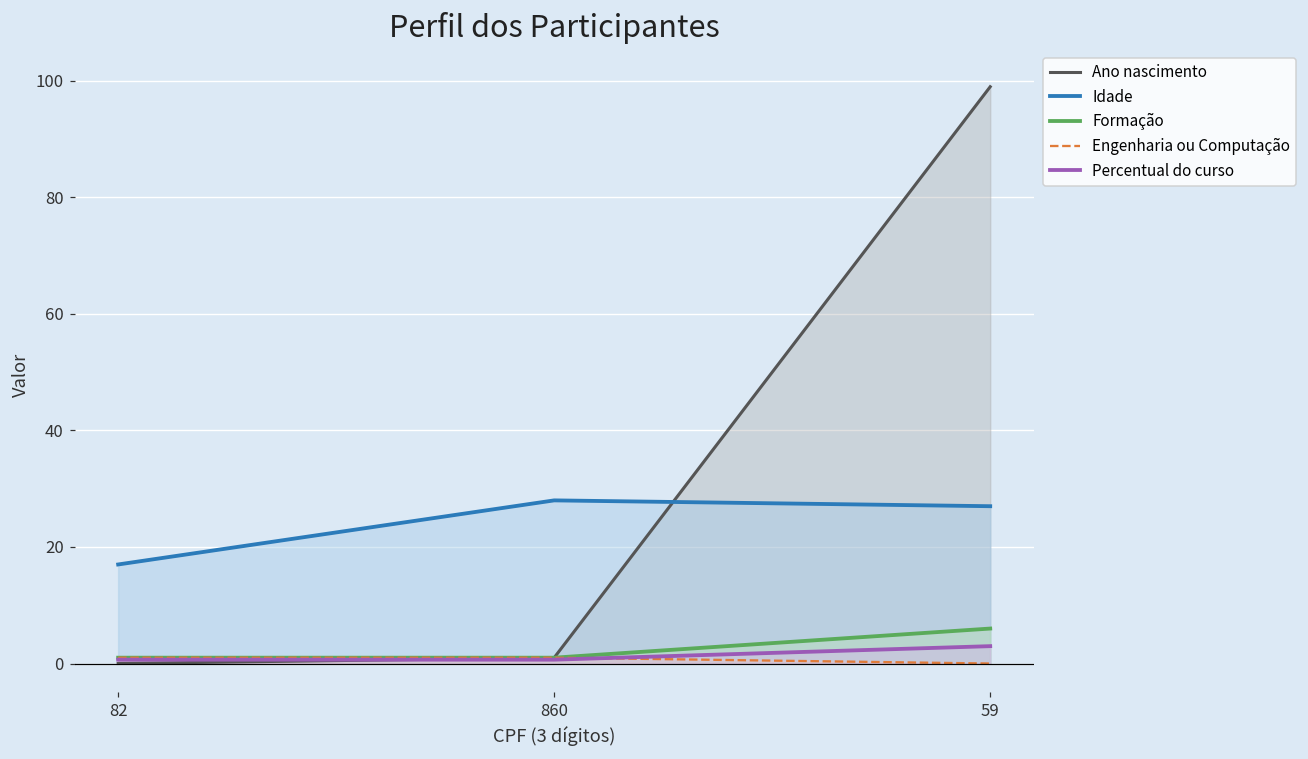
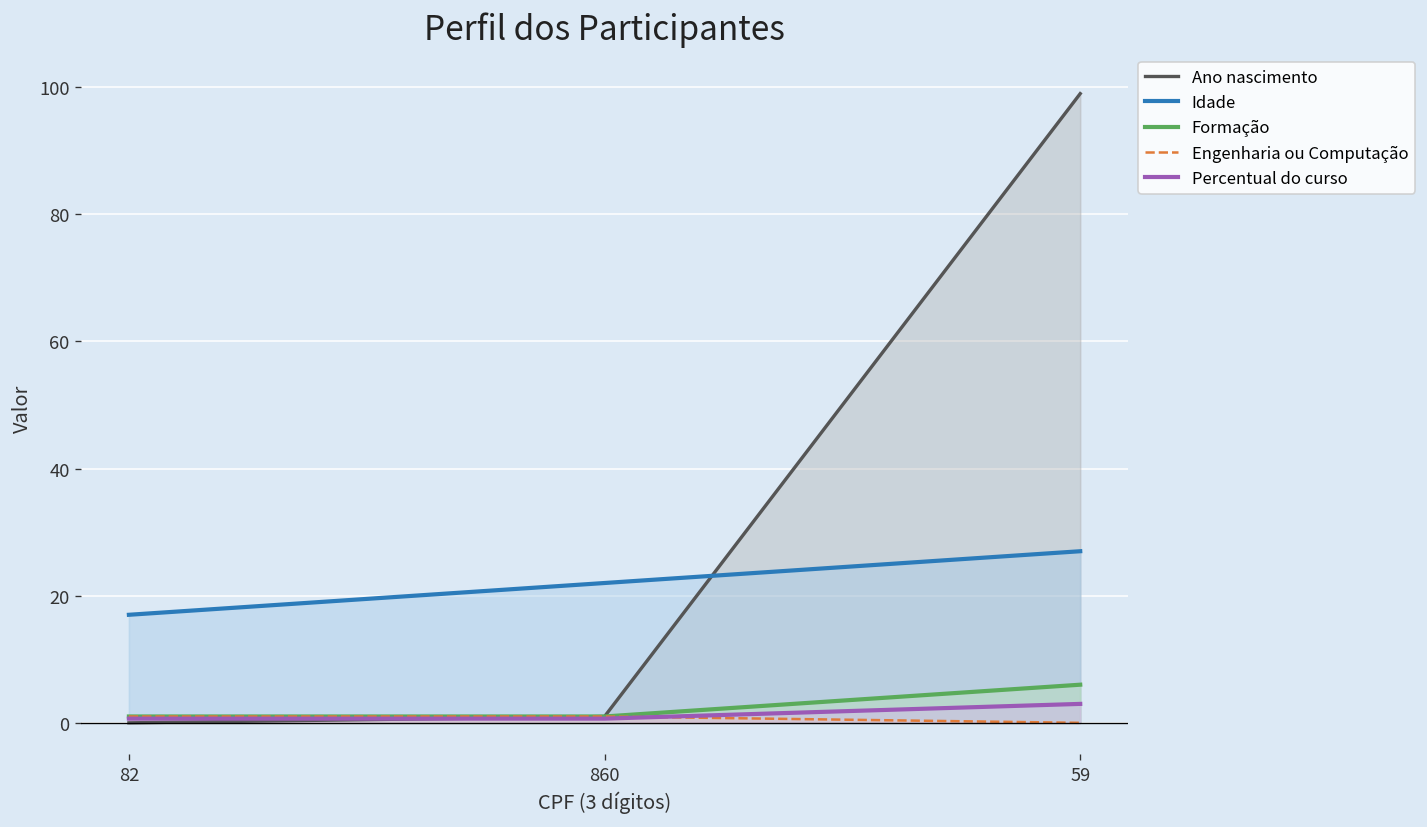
  {
    "Ano nascimento": {
      "82": 0,
      "59": 99
    },
    "Idade": {
      "82": 17,
-     "860": 28,
+     "860": 22,
      "59": 27
    },
    "Formação": {
      "59": 6
    },
    "Engenharia ou Computação": {
      "59": 0
    },
    "Percentual do curso": {
      "59": 3
    }
  }
